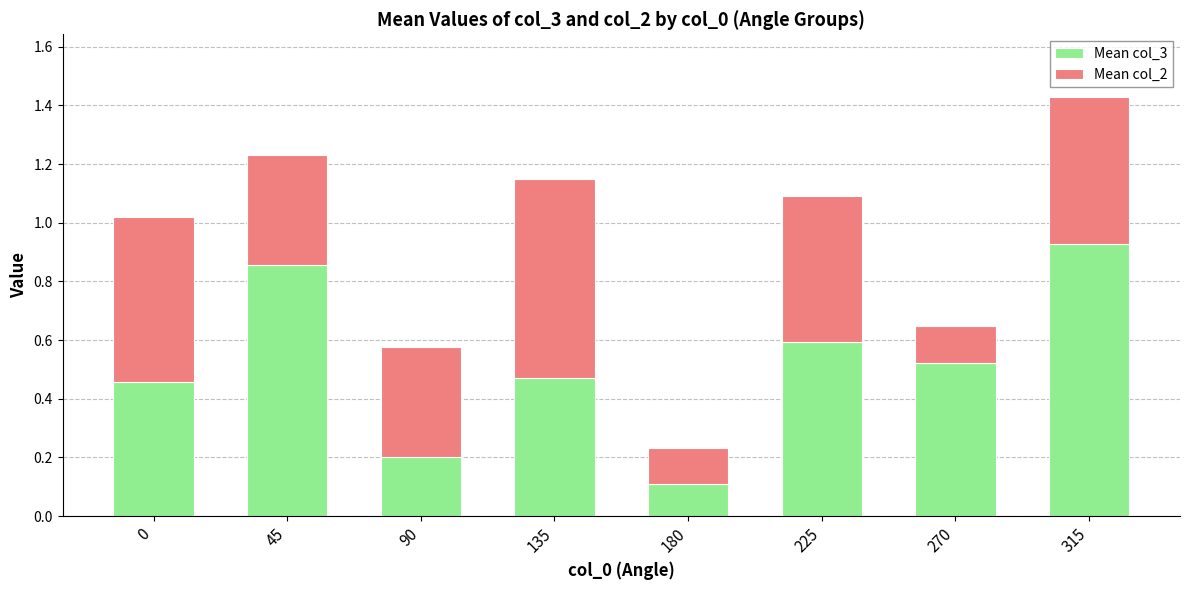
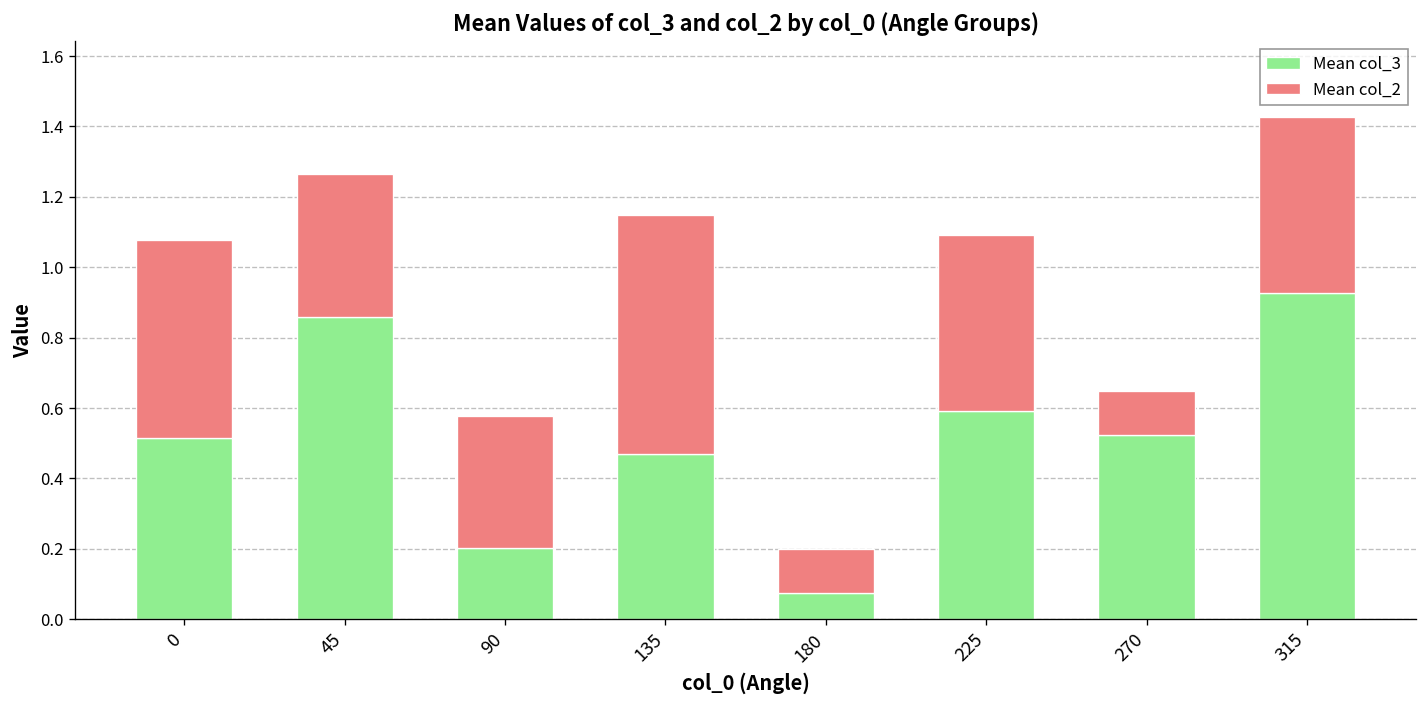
  {
    "Mean col_3": {
-     "0": 0.46,
+     "0": 0.51,
      "45": 0.86,
      "90": 0.20,
      "135": 0.47,
-     "180": 0.11,
+     "180": 0.07,
      "225": 0.59,
      "270": 0.52,
      "315": 0.93
    },
    "Mean col_2": {
      "0": 0.56,
-     "45": 0.38,
+     "45": 0.41,
      "90": 0.38,
      "135": 0.68,
      "180": 0.13,
      "225": 0.50,
      "270": 0.13,
      "315": 0.50
    }
  }
